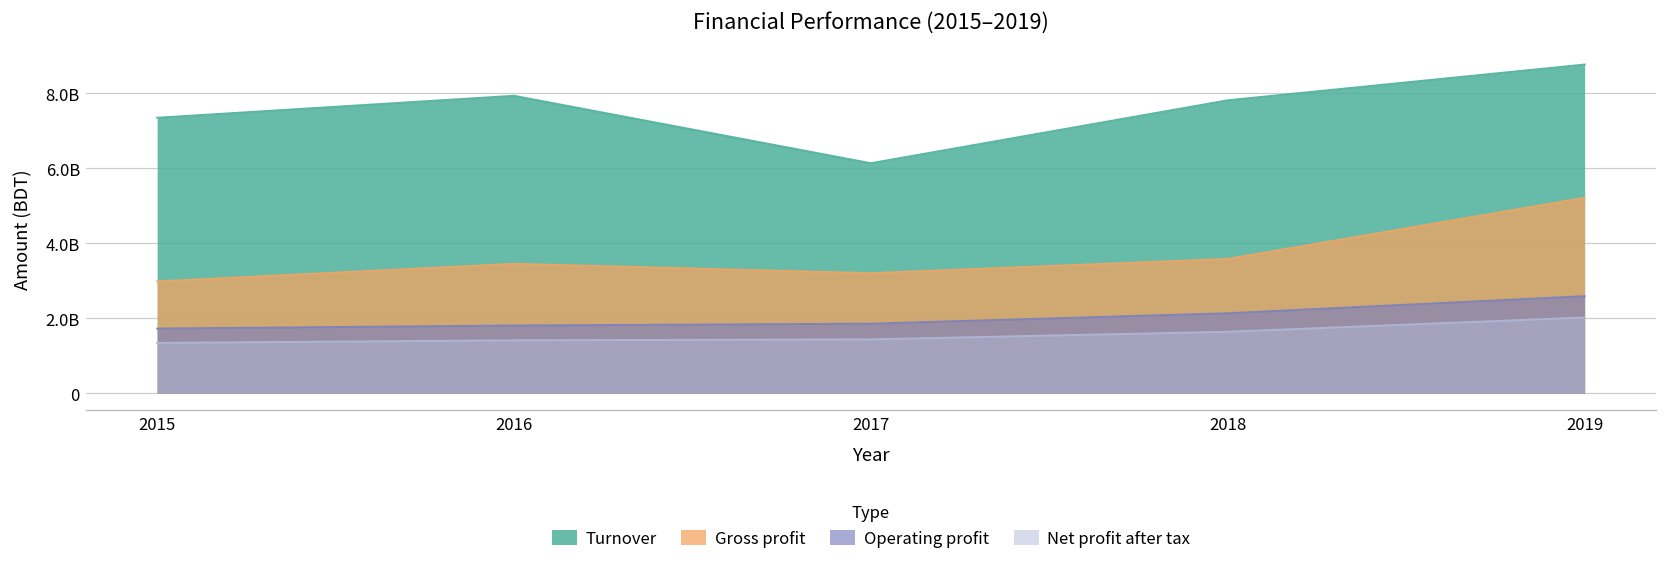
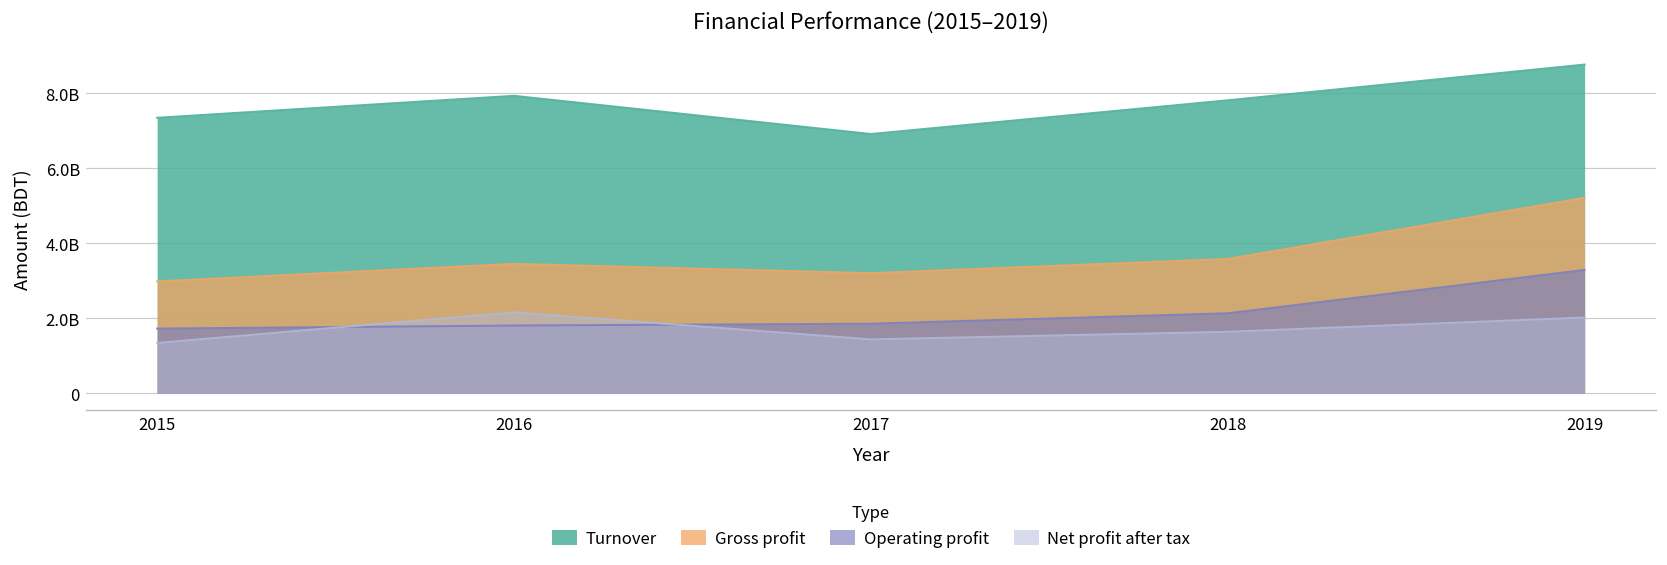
  {
    "Turnover": {
      "2015": 7300000000,
      "2016": 7900000000,
-     "2017": 6100000000,
+     "2017": 6900000000,
      "2018": 7800000000,
      "2019": 8800000000
    },
    "Gross profit": {
      "2015": 3000000000,
      "2016": 3500000000,
      "2017": 3200000000,
      "2018": 3600000000,
      "2019": 5200000000
    },
    "Operating profit": {
      "2015": 1700000000,
      "2016": 1800000000,
      "2017": 1900000000,
      "2018": 2100000000,
-     "2019": 2600000000
+     "2019": 3300000000
    },
    "Net profit after tax": {
      "2015": 1300000000,
-     "2016": 1400000000,
+     "2016": 2200000000,
      "2017": 1400000000,
      "2018": 1600000000,
      "2019": 2000000000
    }
  }
